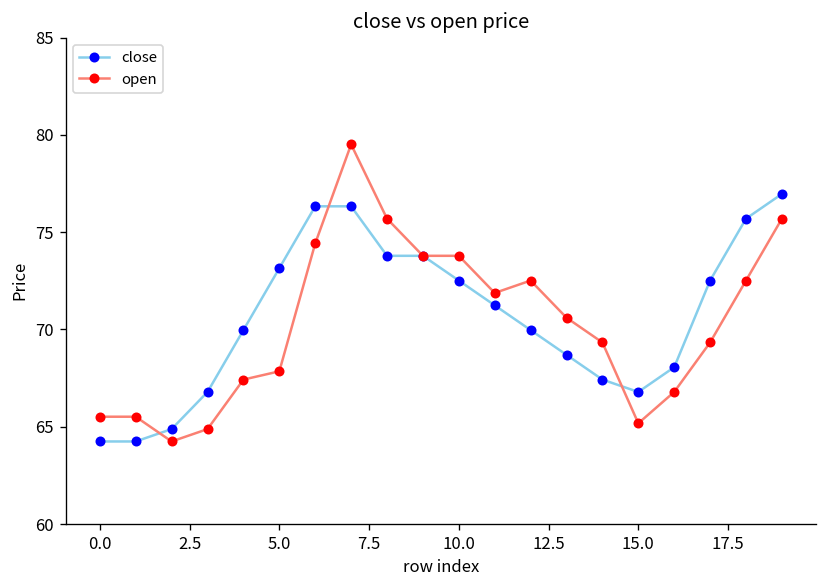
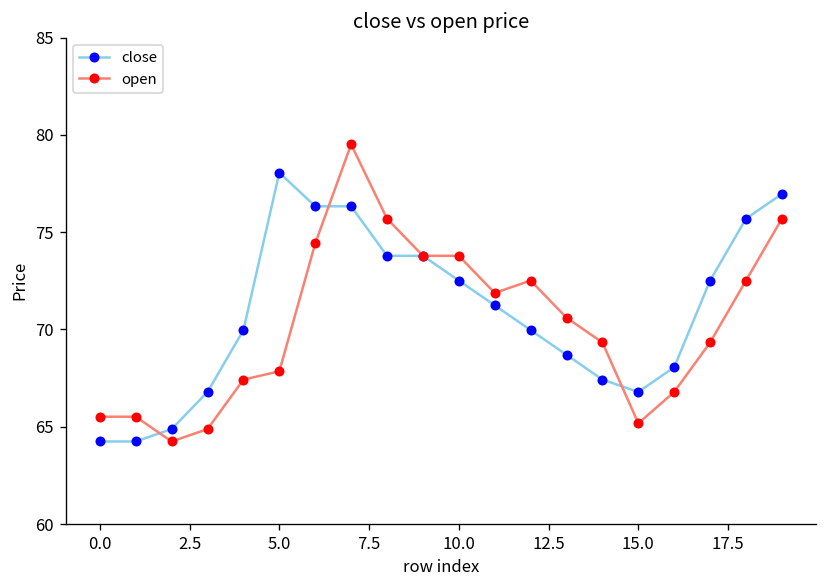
  {
    "close": {
      "0.0": 64.2,
-     "5.0": 73.2,
+     "5.0": 78.1,
      "10.0": 72.5,
      "15.0": 66.8
    },
    "open": {
      "0.0": 65.5,
      "5.0": 67.9,
      "10.0": 73.8,
      "15.0": 65.2
    }
  }
